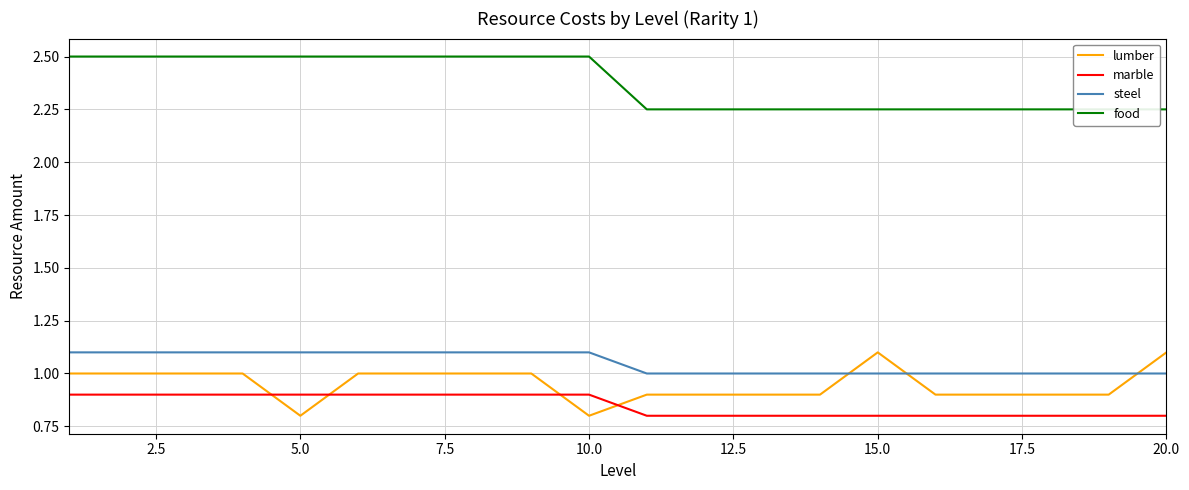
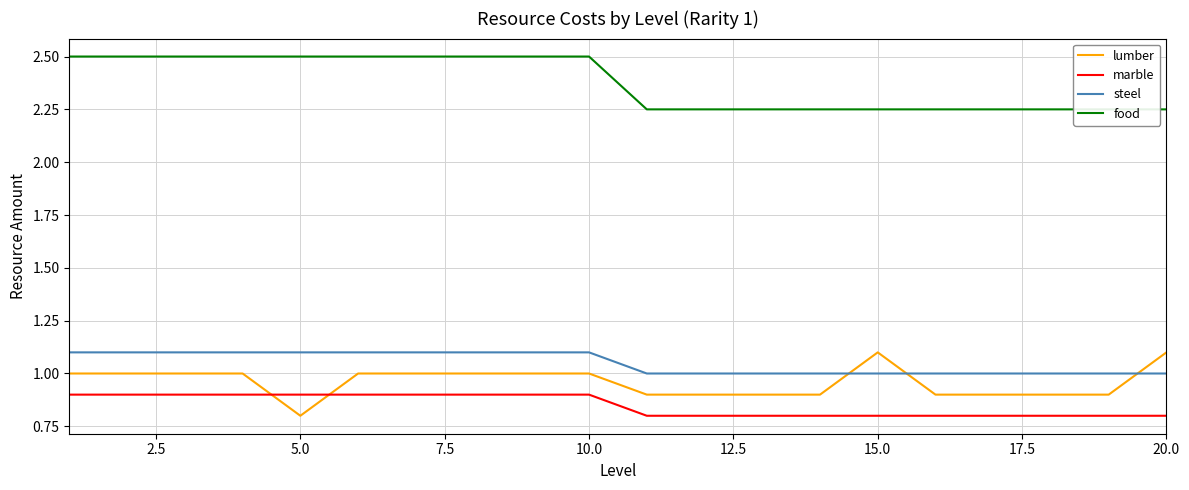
  {
    "lumber": {
      "5.0": 0.8,
-     "10.0": 0.8,
+     "10.0": 1.0,
      "15.0": 1.1,
      "20.0": 1.1
    },
    "marble": {
      "5.0": 0.9,
      "10.0": 0.9,
      "15.0": 0.8,
      "20.0": 0.8
    },
    "steel": {
      "5.0": 1.1,
      "10.0": 1.1,
      "15.0": 1.0,
      "20.0": 1.0
    },
    "food": {
      "5.0": 2.5,
      "10.0": 2.5,
      "15.0": 2.25,
      "20.0": 2.25
    }
  }
